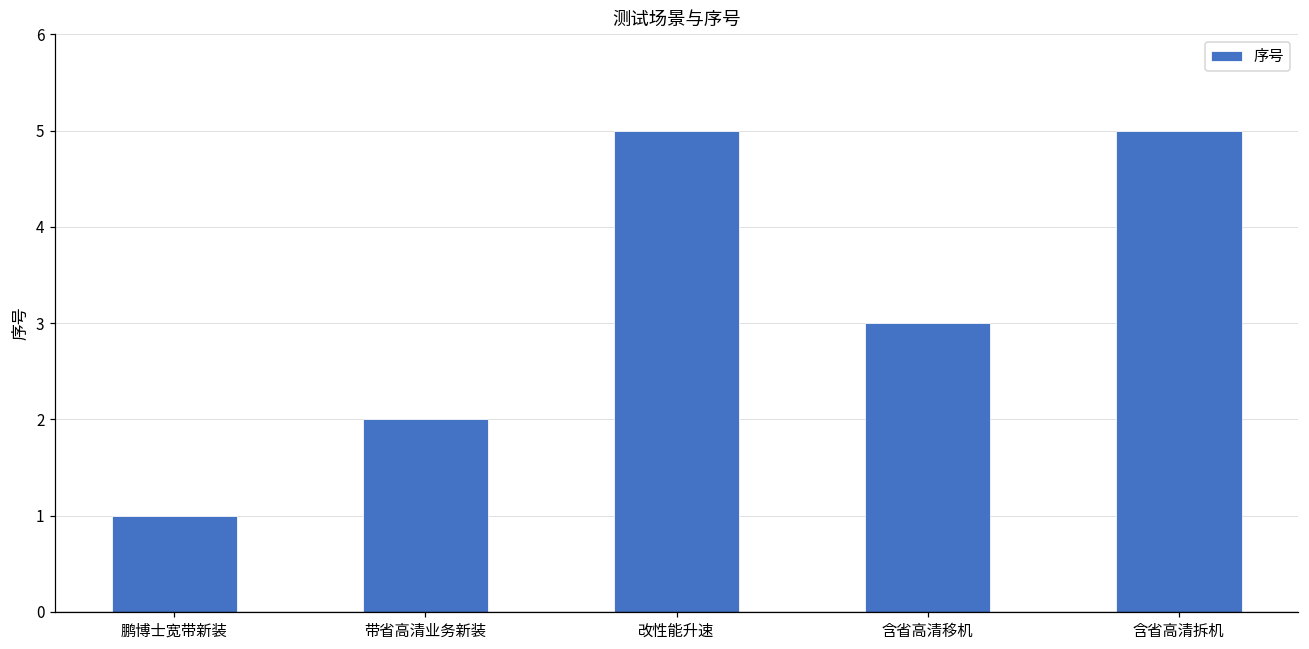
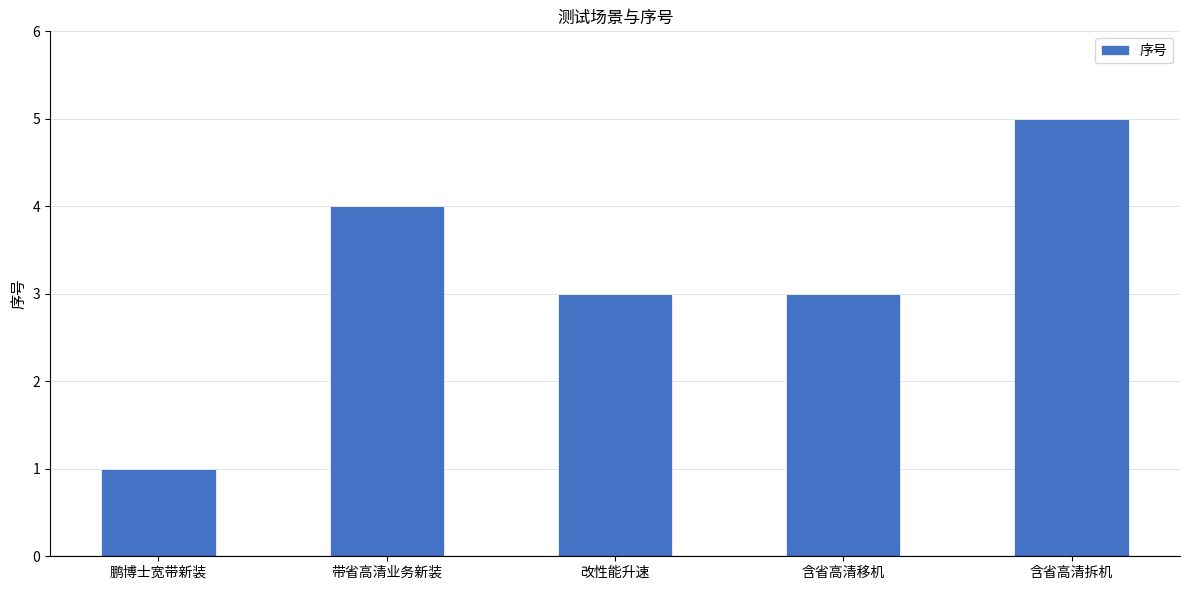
  {
    "鹏博士宽带新装": 1,
-   "带省高清业务新装": 2,
-   "改性能升速": 5,
+   "带省高清业务新装": 4,
+   "改性能升速": 3,
    "含省高清移机": 3,
    "含省高清拆机": 5
  }
